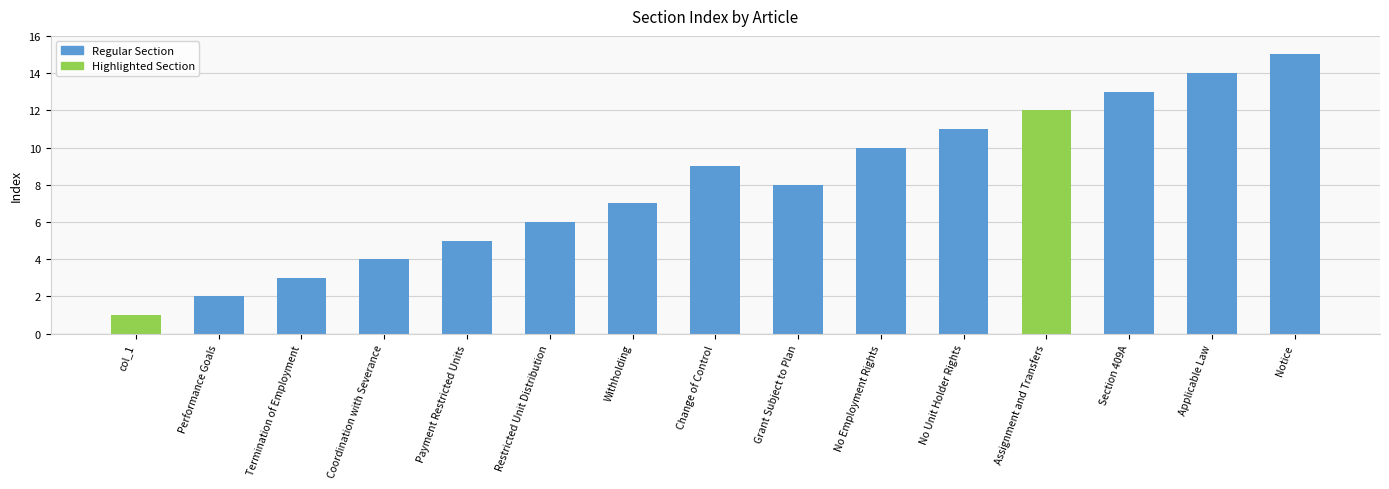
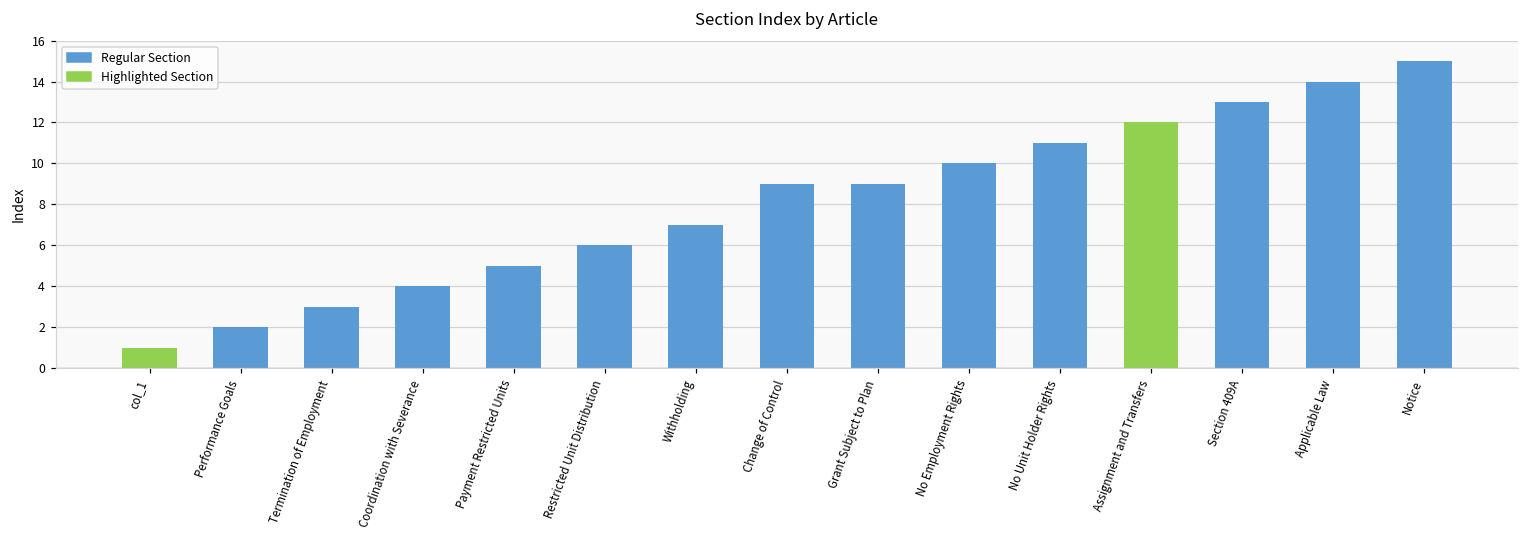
  {
    "col_1": 1,
    "Performance Goals": 2,
    "Termination of Employment": 3,
    "Coordination with Severance": 4,
    "Payment Restricted Units": 5,
    "Restricted Unit Distribution": 6,
    "Withholding": 7,
    "Change of Control": 9,
-   "Grant Subject to Plan": 8,
+   "Grant Subject to Plan": 9,
    "No Employment Rights": 10,
    "No Unit Holder Rights": 11,
    "Assignment and Transfers": 12,
    "Section 409A": 13,
    "Applicable Law": 14,
    "Notice": 15
  }
